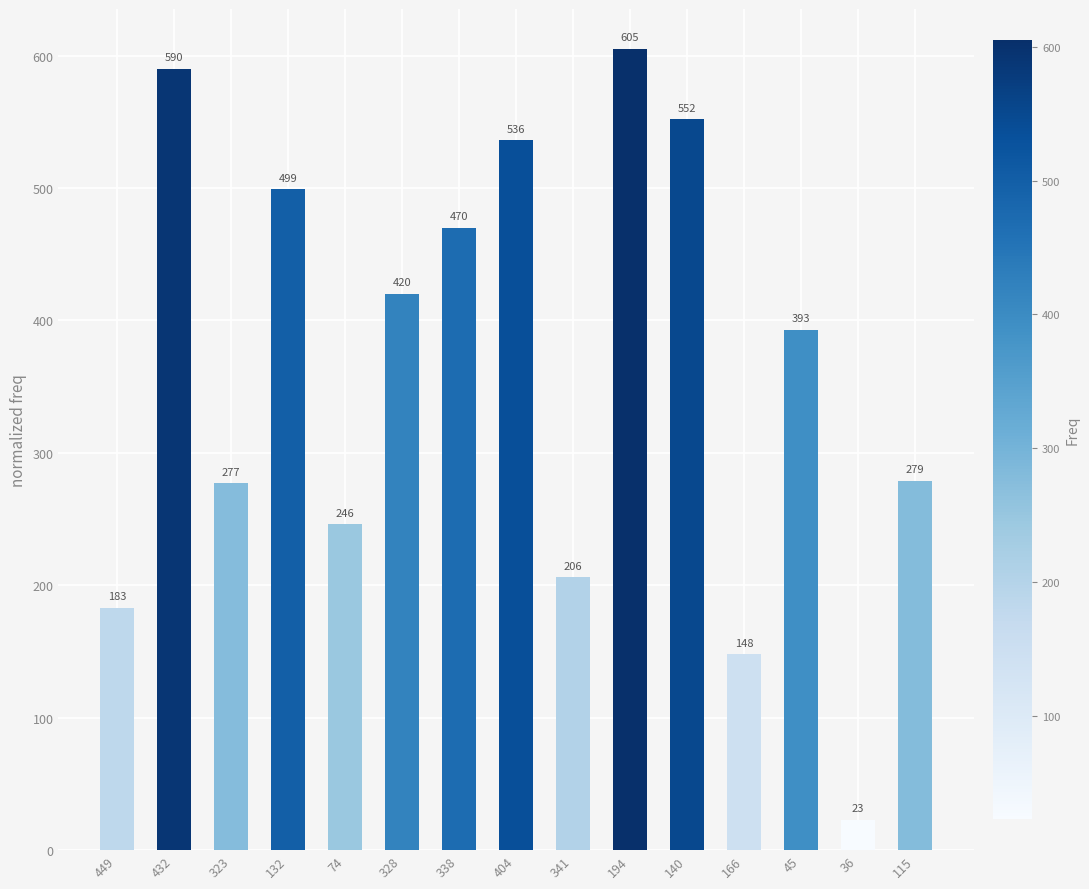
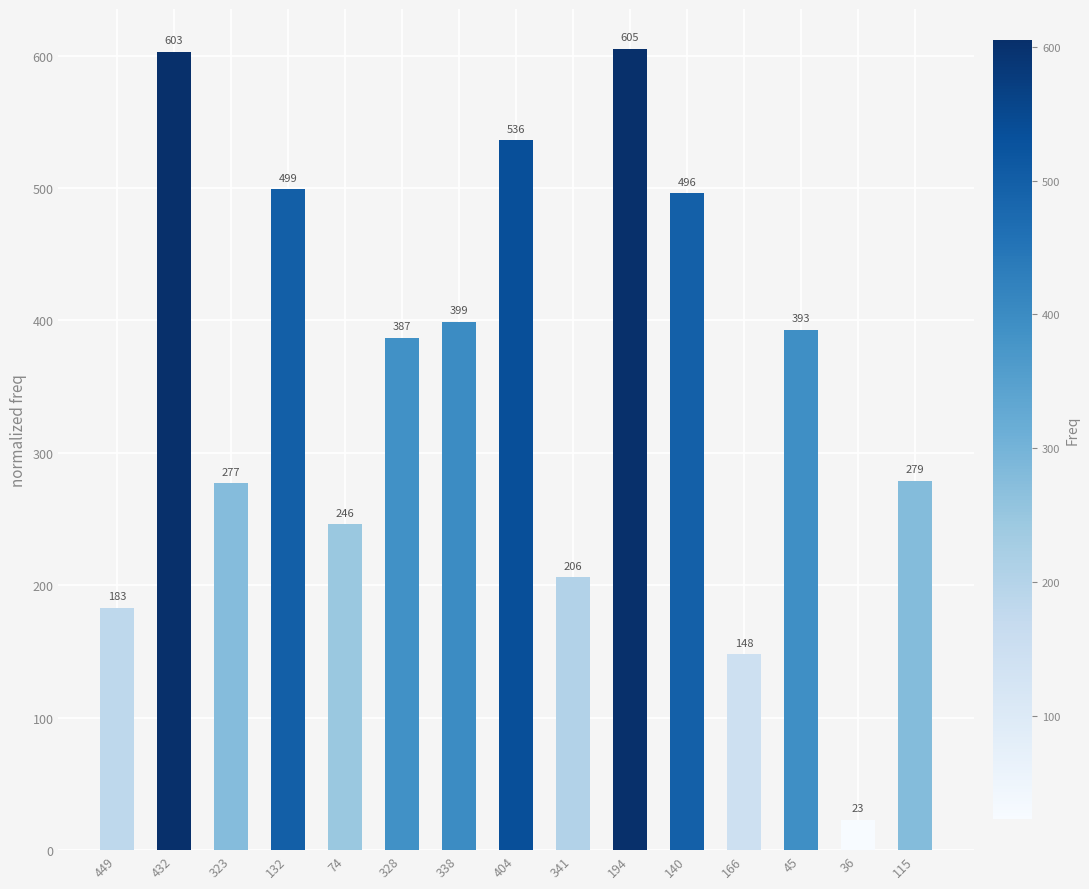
  {
    "449": 183,
-   "432": 590,
+   "432": 603,
    "323": 277,
    "132": 499,
    "74": 246,
-   "328": 420,
-   "338": 470,
+   "328": 387,
+   "338": 399,
    "404": 536,
    "341": 206,
    "194": 605,
-   "140": 552,
+   "140": 496,
    "166": 148,
    "45": 393,
    "36": 23,
    "115": 279
  }
